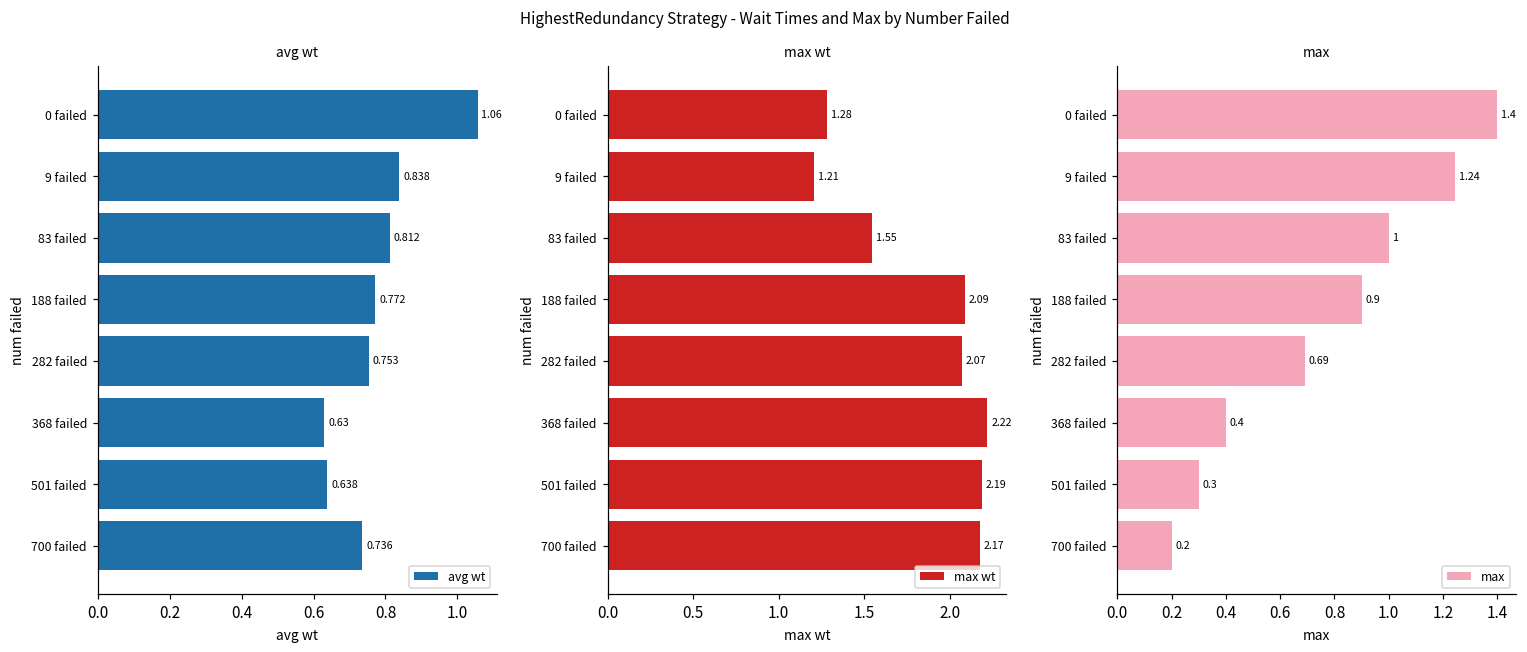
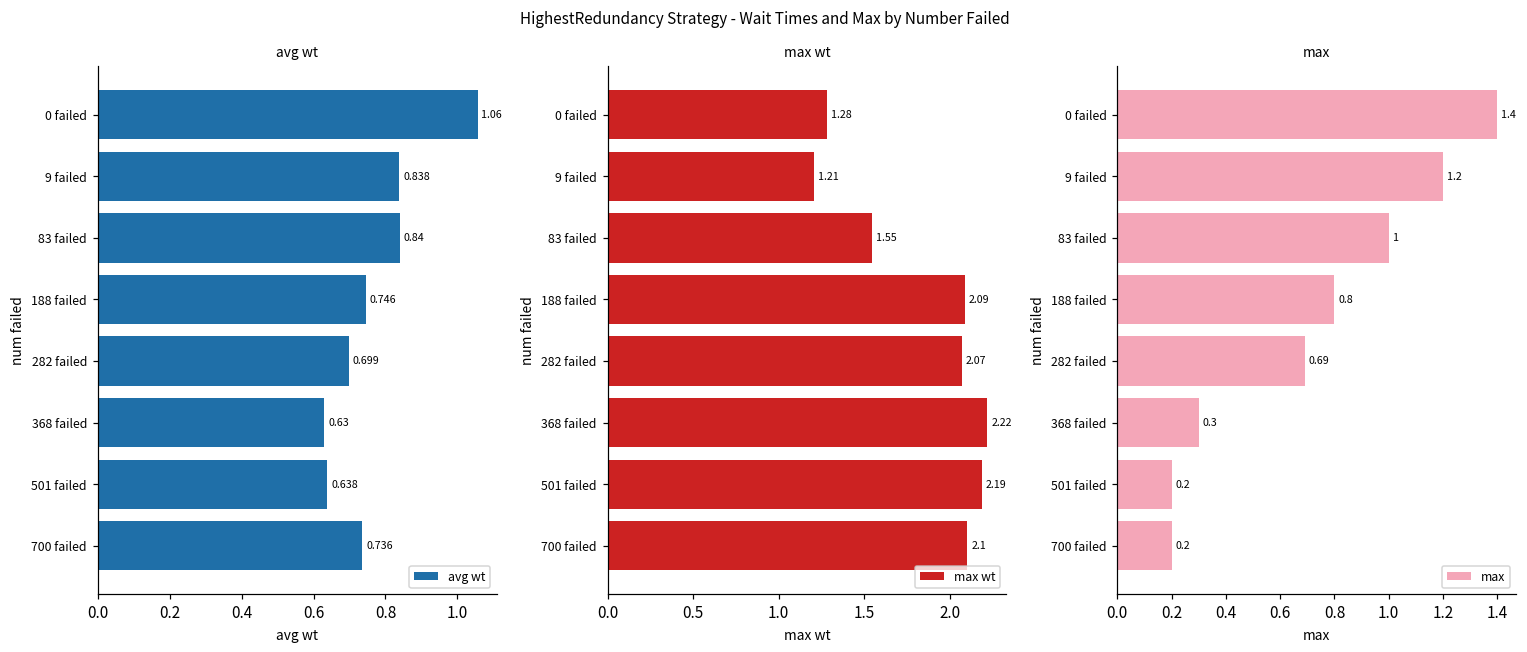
  {
    "avg wt": {
      "0 failed": 1.06,
      "9 failed": 0.838,
-     "83 failed": 0.812,
-     "188 failed": 0.772,
-     "282 failed": 0.753,
+     "83 failed": 0.84,
+     "188 failed": 0.746,
+     "282 failed": 0.699,
      "368 failed": 0.63,
      "501 failed": 0.638,
      "700 failed": 0.736
    },
    "max wt": {
      "0 failed": 1.28,
      "9 failed": 1.21,
      "83 failed": 1.55,
      "188 failed": 2.09,
      "282 failed": 2.07,
      "368 failed": 2.22,
      "501 failed": 2.19,
-     "700 failed": 2.17
+     "700 failed": 2.1
    },
    "max": {
      "0 failed": 1.4,
-     "9 failed": 1.24,
+     "9 failed": 1.2,
      "83 failed": 1,
-     "188 failed": 0.9,
+     "188 failed": 0.8,
      "282 failed": 0.69,
-     "368 failed": 0.4,
-     "501 failed": 0.3,
+     "368 failed": 0.3,
+     "501 failed": 0.2,
      "700 failed": 0.2
    }
  }
